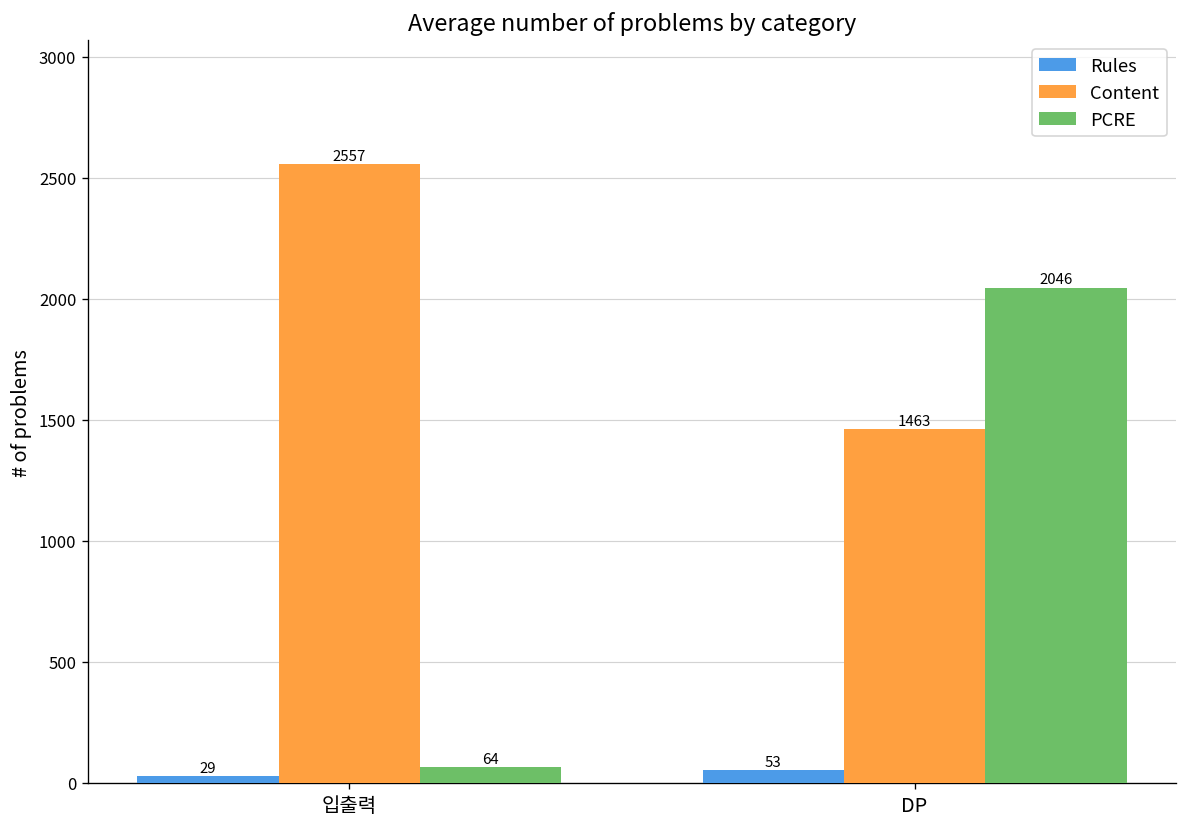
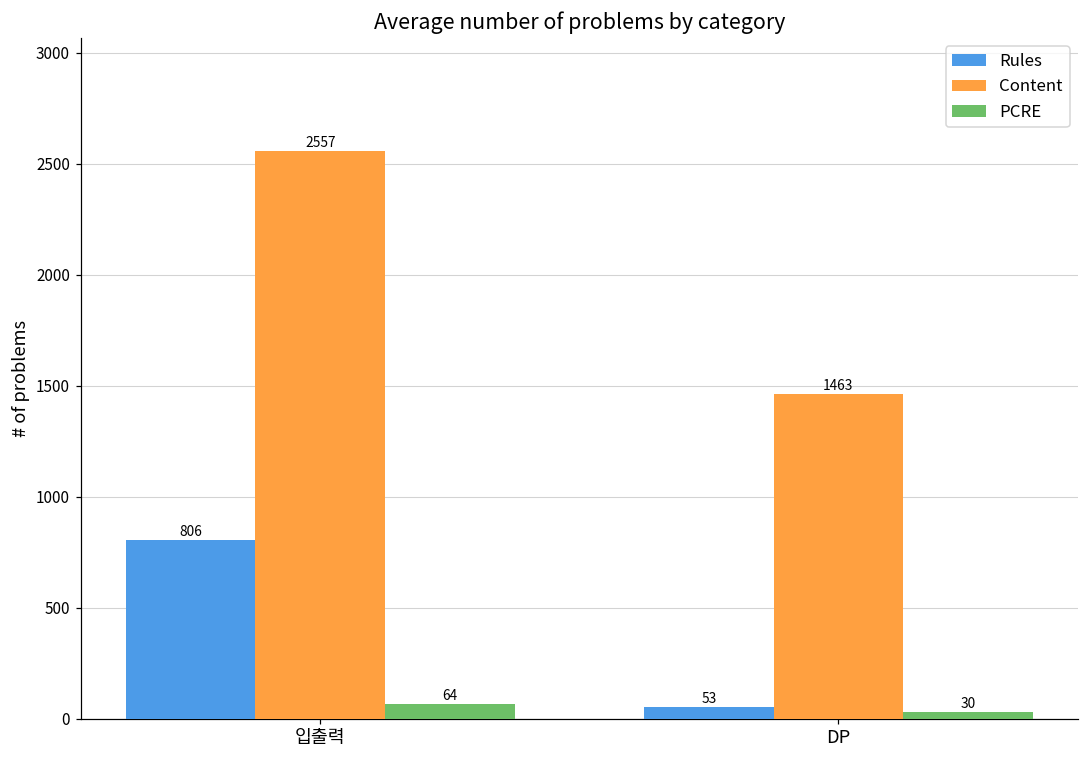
  {
    "Rules": {
-     "입출력": 29,
+     "입출력": 806,
      "DP": 53
    },
    "Content": {
      "입출력": 2557,
      "DP": 1463
    },
    "PCRE": {
      "입출력": 64,
-     "DP": 2046
+     "DP": 30
    }
  }
